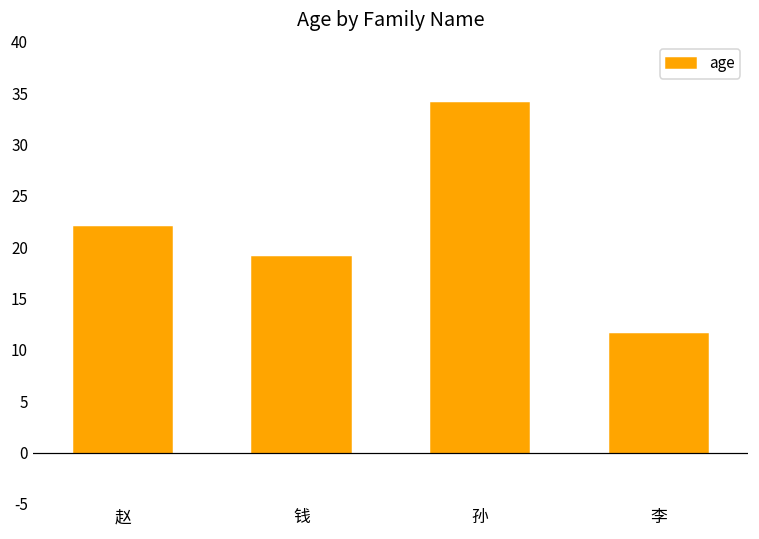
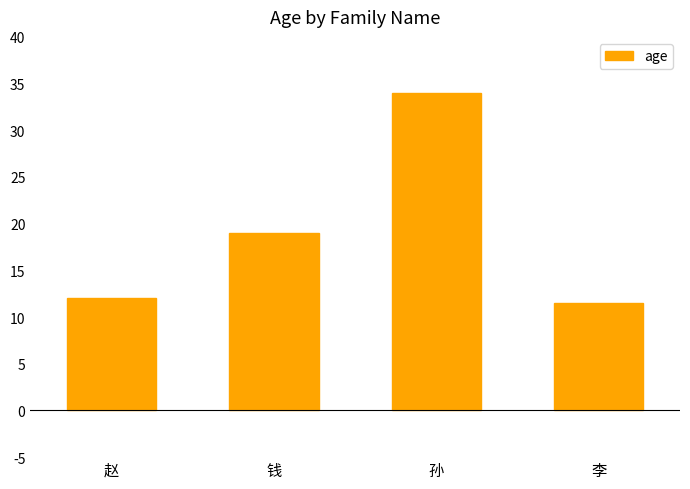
  {
-   "赵": 22,
+   "赵": 12,
    "钱": 19,
    "孙": 34,
    "李": 12
  }
